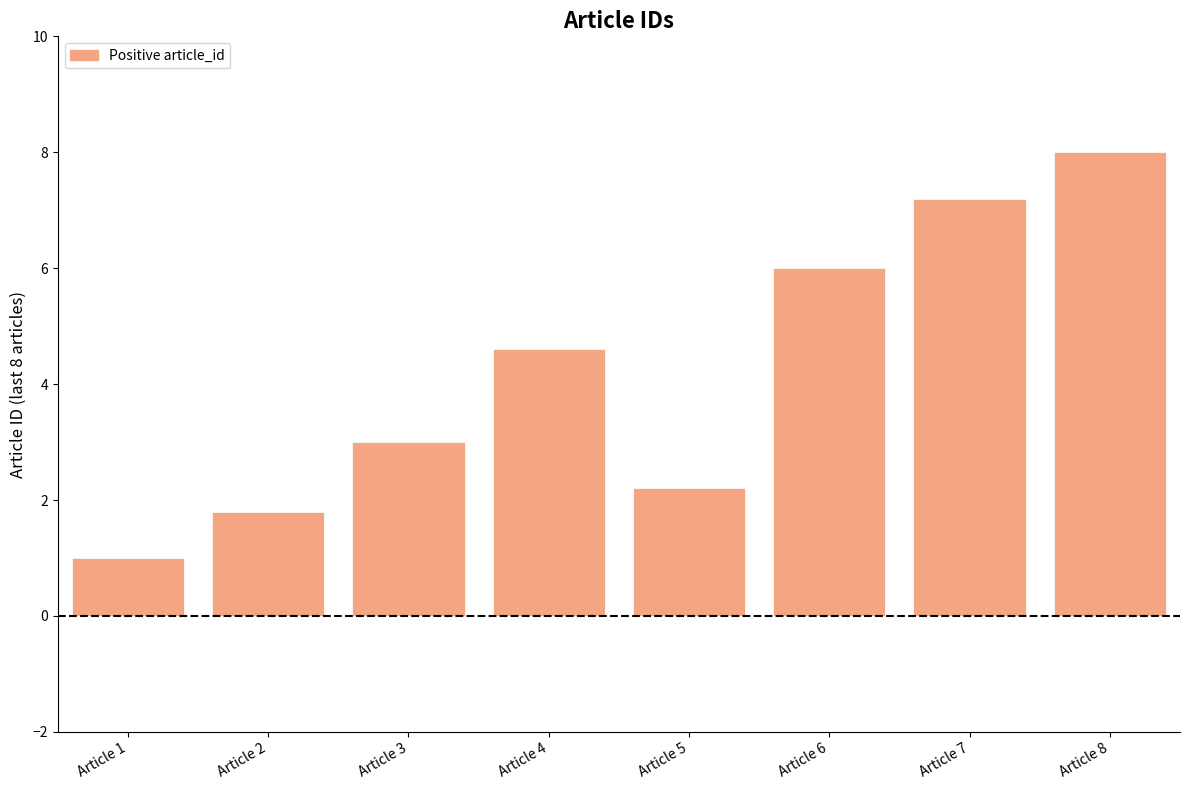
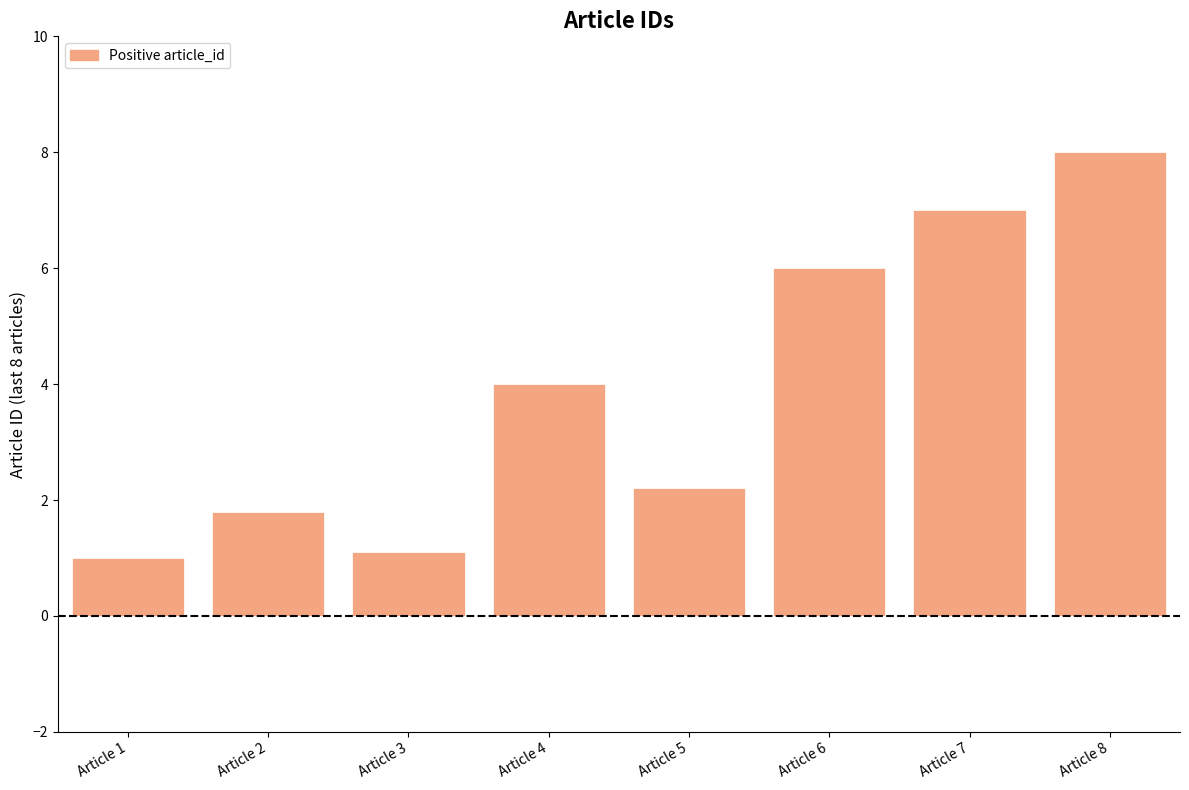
  {
    "Article 1": 1.0,
    "Article 2": 1.8,
-   "Article 3": 3.0,
-   "Article 4": 4.6,
+   "Article 3": 1.1,
+   "Article 4": 4.0,
    "Article 5": 2.2,
    "Article 6": 6.0,
-   "Article 7": 7.2,
+   "Article 7": 7.0,
    "Article 8": 8.0
  }
